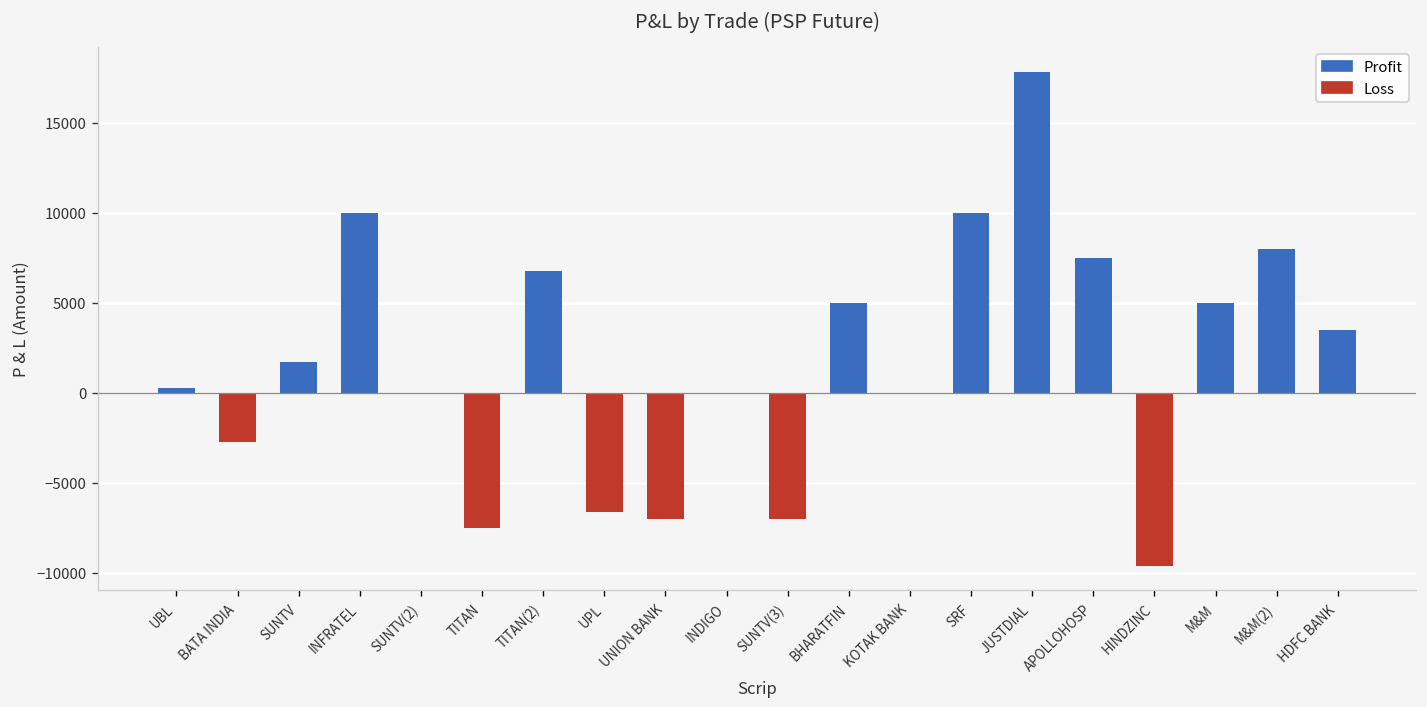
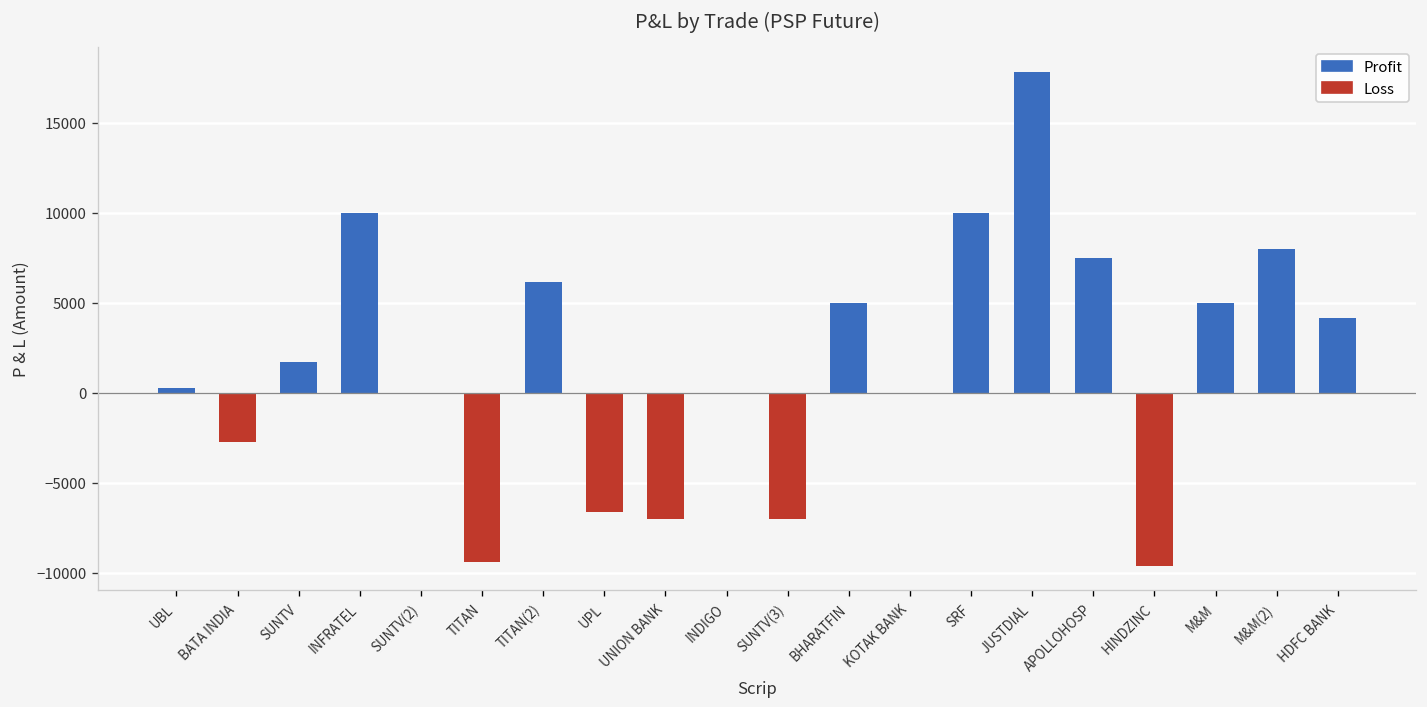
  {
    "Profit": {
      "UBL": 300,
      "BATA INDIA": 0,
      "SUNTV": 1700,
      "INFRATEL": 10000,
      "SUNTV(2)": 0,
      "TITAN": 0,
-     "TITAN(2)": 6800,
+     "TITAN(2)": 6200,
      "UPL": 0,
      "UNION BANK": 0,
      "INDIGO": 0,
      "SUNTV(3)": 0,
      "BHARATFIN": 5000,
      "KOTAK BANK": 0,
      "SRF": 10000,
      "JUSTDIAL": 17900,
      "APOLLOHOSP": 7500,
      "HINDZINC": 0,
      "M&M": 5000,
      "M&M(2)": 8000,
-     "HDFC BANK": 3500
+     "HDFC BANK": 4200
    },
    "Loss": {
      "UBL": 0,
      "BATA INDIA": -2800,
      "SUNTV": 0,
      "INFRATEL": 0,
      "SUNTV(2)": 0,
-     "TITAN": -7500,
+     "TITAN": -9400,
      "TITAN(2)": 0,
      "UPL": -6600,
      "UNION BANK": -7000,
      "INDIGO": 0,
      "SUNTV(3)": -7000,
      "BHARATFIN": 0,
      "KOTAK BANK": 0,
      "SRF": 0,
      "JUSTDIAL": 0,
      "APOLLOHOSP": 0,
      "HINDZINC": -9600,
      "M&M": 0,
      "M&M(2)": 0,
      "HDFC BANK": 0
    }
  }
